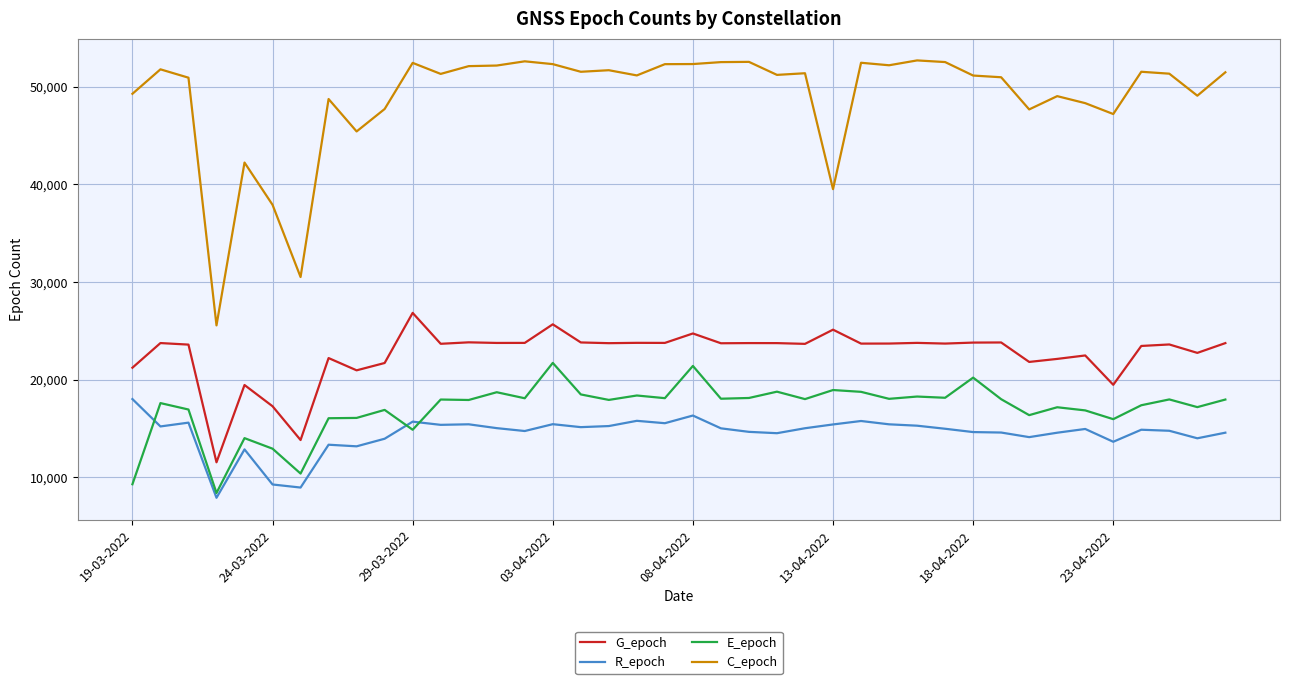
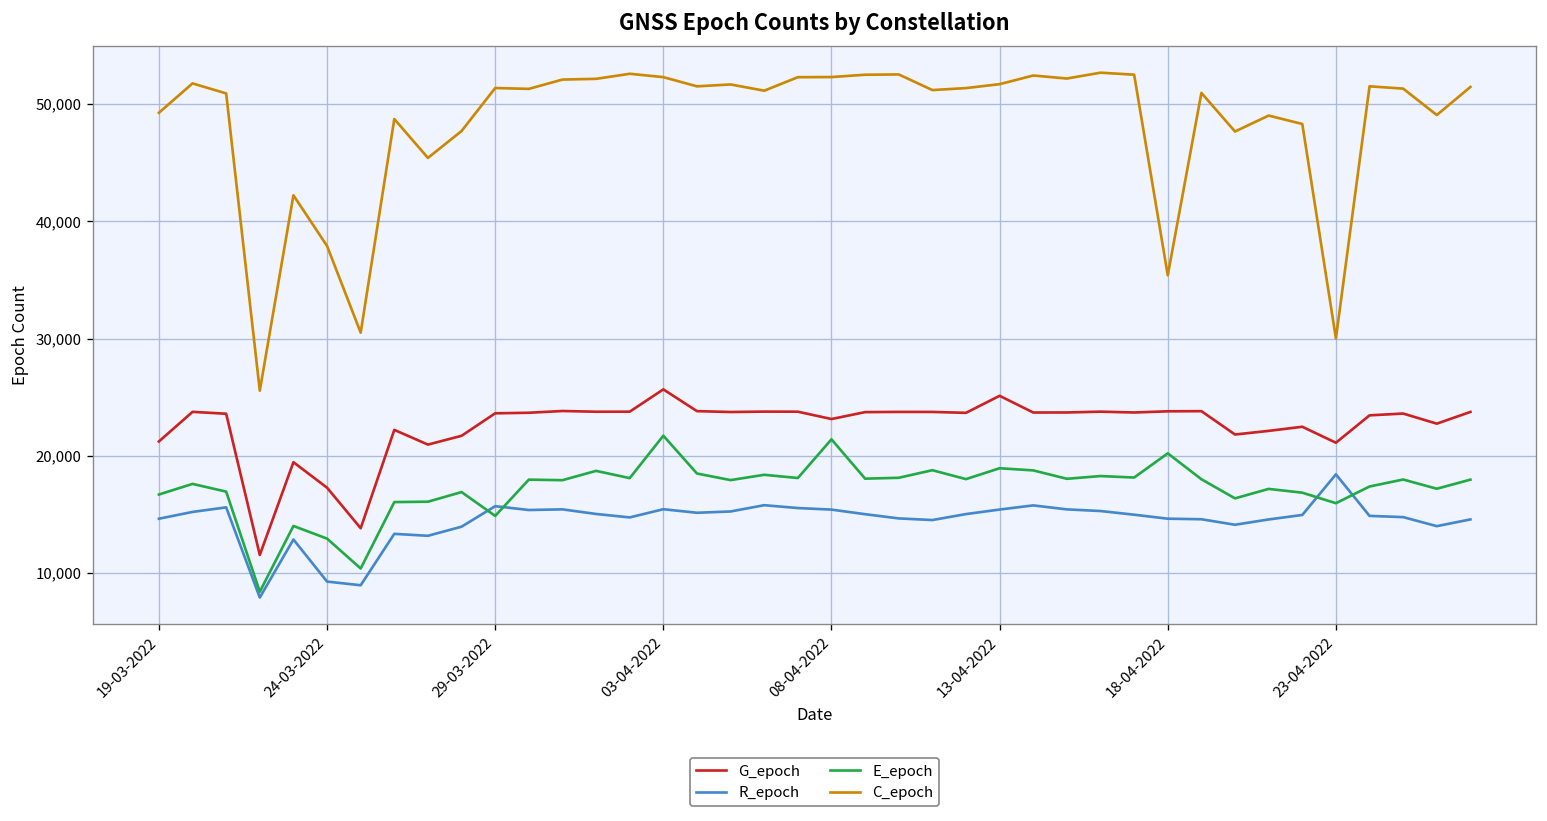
  {
    "G_epoch": {
      "19-03-2022": "21,000",
      "24-03-2022": "17,000",
-     "29-03-2022": "27,000",
+     "29-03-2022": "24,000",
      "03-04-2022": "26,000",
-     "08-04-2022": "25,000",
+     "08-04-2022": "23,000",
      "13-04-2022": "25,000",
      "18-04-2022": "24,000",
-     "23-04-2022": "19,000"
+     "23-04-2022": "21,000"
    },
    "R_epoch": {
-     "19-03-2022": "18,000",
+     "19-03-2022": "15,000",
      "24-03-2022": "9,000",
      "29-03-2022": "16,000",
      "03-04-2022": "15,000",
-     "08-04-2022": "16,000",
+     "08-04-2022": "15,000",
      "13-04-2022": "15,000",
      "18-04-2022": "15,000",
-     "23-04-2022": "14,000"
+     "23-04-2022": "18,000"
    },
    "E_epoch": {
-     "19-03-2022": "9,000",
+     "19-03-2022": "17,000",
      "24-03-2022": "13,000",
      "29-03-2022": "15,000",
      "03-04-2022": "22,000",
      "08-04-2022": "21,000",
      "13-04-2022": "19,000",
      "18-04-2022": "20,000",
      "23-04-2022": "16,000"
    },
    "C_epoch": {
      "19-03-2022": "49,000",
      "24-03-2022": "38,000",
-     "29-03-2022": "52,000",
+     "29-03-2022": "51,000",
      "03-04-2022": "52,000",
      "08-04-2022": "52,000",
-     "13-04-2022": "39,000",
-     "18-04-2022": "51,000",
-     "23-04-2022": "47,000"
+     "13-04-2022": "52,000",
+     "18-04-2022": "35,000",
+     "23-04-2022": "30,000"
    }
  }
